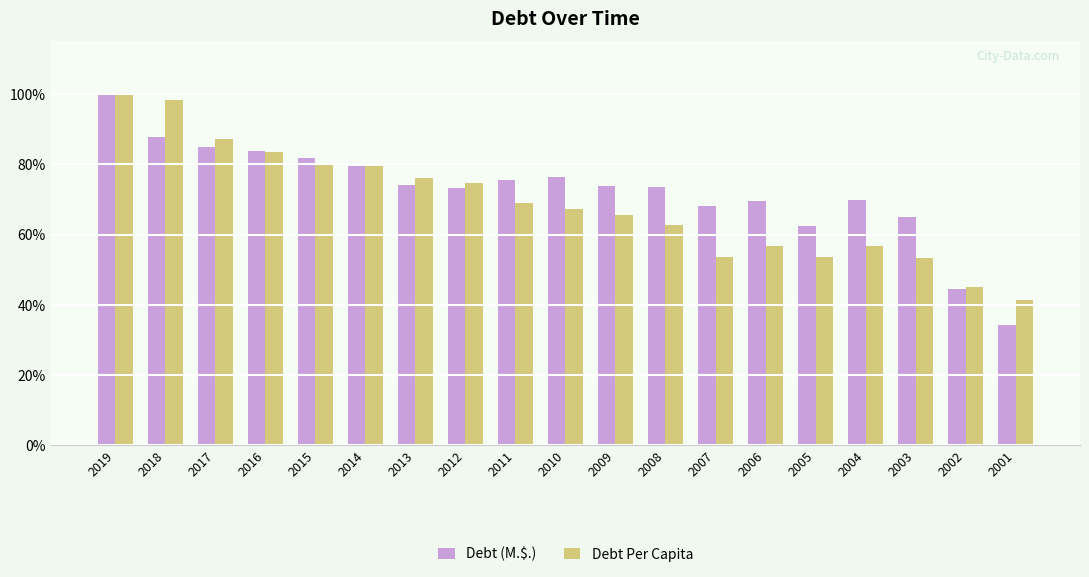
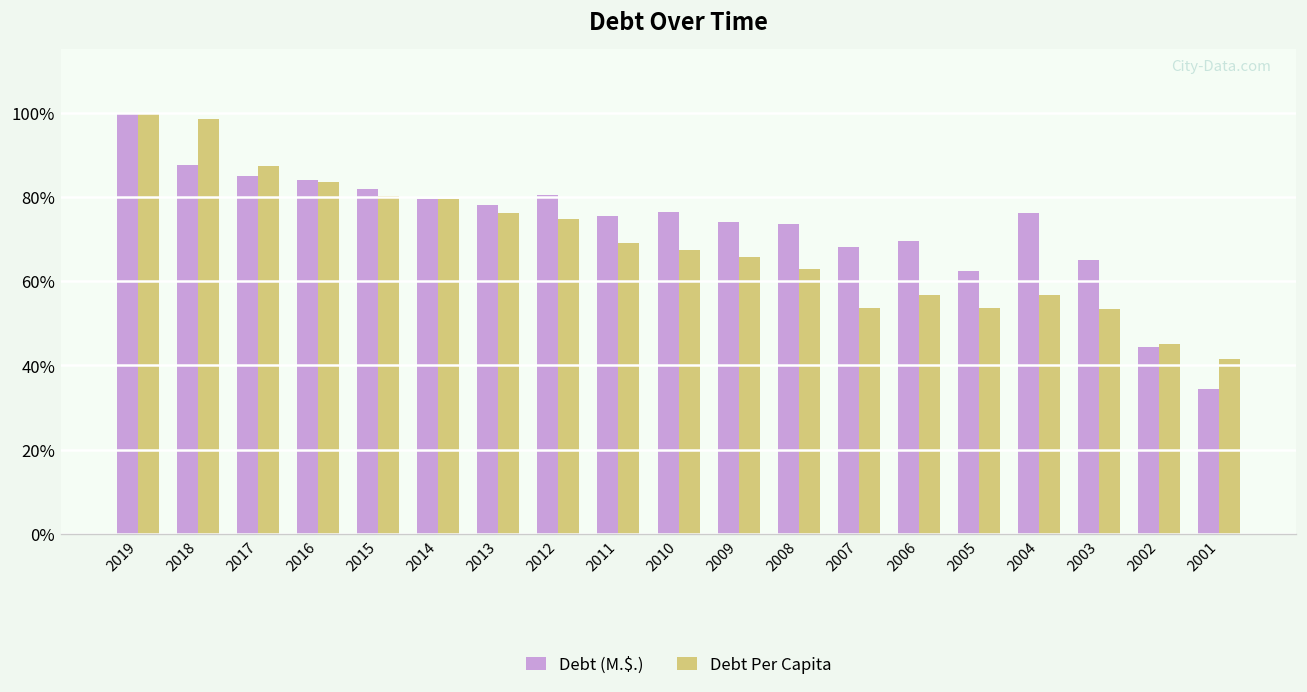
  {
    "Debt (M.$.)": {
      "2019": "100%",
      "2018": "88%",
      "2017": "85%",
      "2016": "84%",
      "2015": "82%",
      "2014": "79%",
-     "2013": "74%",
-     "2012": "73%",
+     "2013": "78%",
+     "2012": "80%",
      "2011": "76%",
      "2010": "76%",
      "2009": "74%",
      "2008": "74%",
      "2007": "68%",
      "2006": "69%",
      "2005": "62%",
-     "2004": "70%",
+     "2004": "76%",
      "2003": "65%",
      "2002": "44%",
      "2001": "34%"
    },
    "Debt Per Capita": {
      "2019": "100%",
      "2018": "98%",
      "2017": "87%",
      "2016": "83%",
      "2015": "80%",
      "2014": "80%",
      "2013": "76%",
      "2012": "75%",
      "2011": "69%",
      "2010": "67%",
      "2009": "66%",
      "2008": "63%",
      "2007": "54%",
      "2006": "57%",
      "2005": "54%",
      "2004": "57%",
      "2003": "53%",
      "2002": "45%",
      "2001": "41%"
    }
  }
